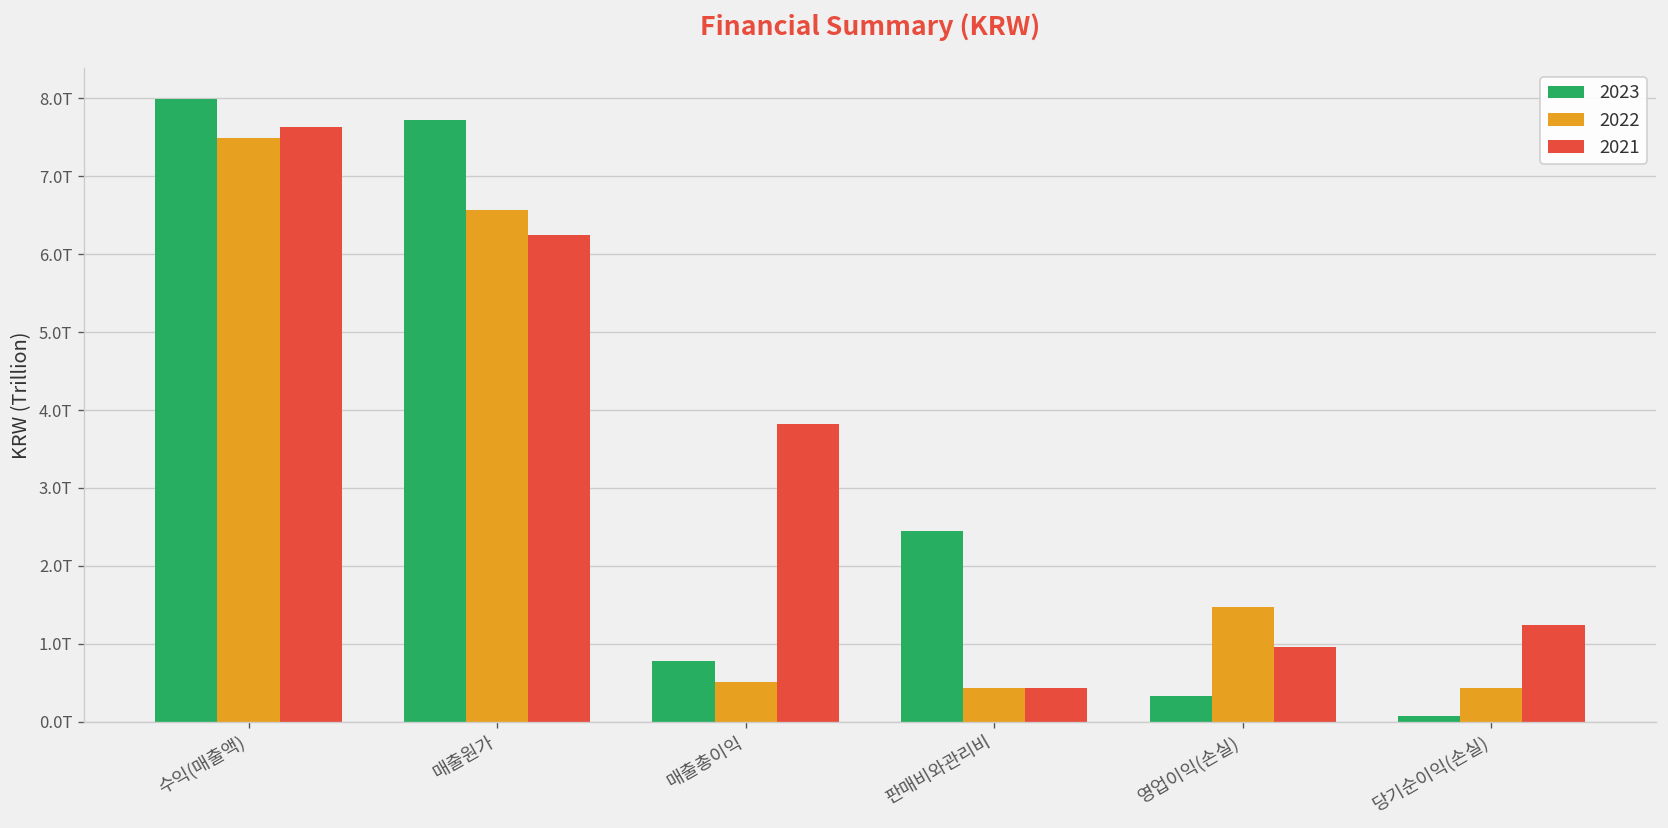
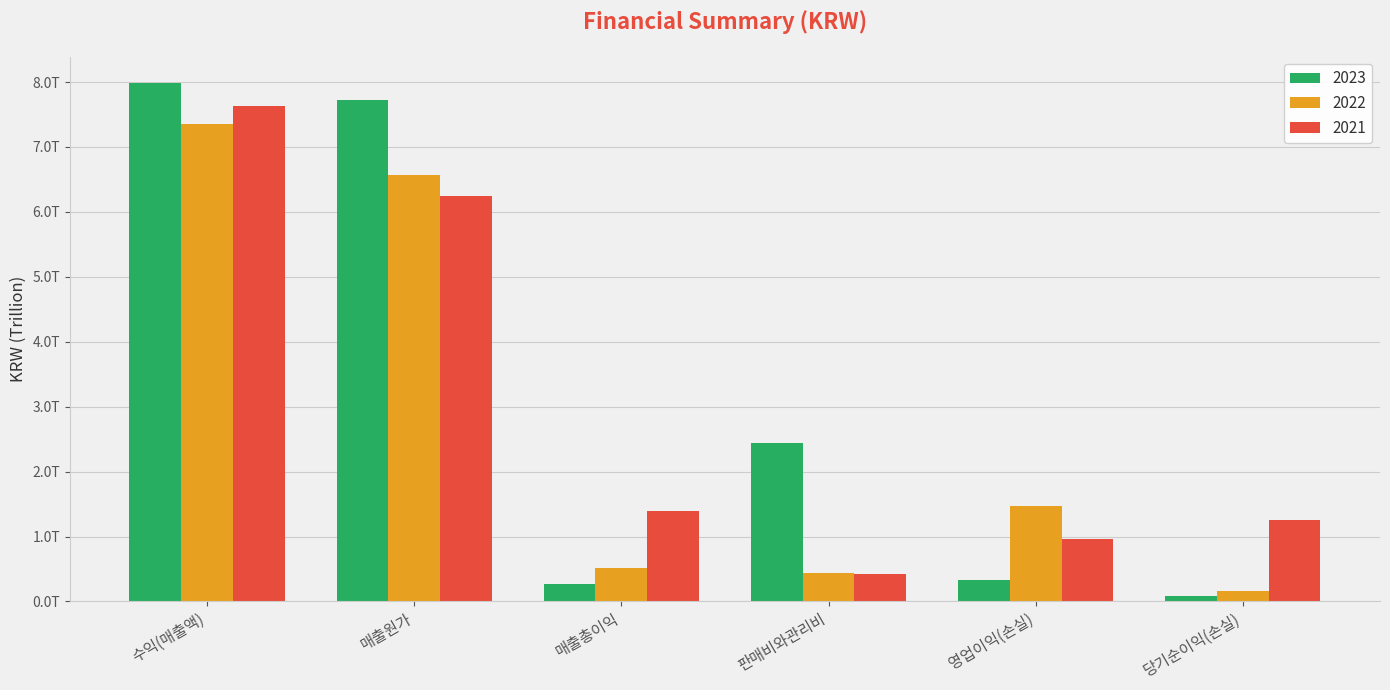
  {
    "2023": {
      "수익(매출액)": "8.0T",
      "매출원가": "7.7T",
-     "매출총이익": "0.8T",
+     "매출총이익": "0.3T",
      "판매비와관리비": "2.4T",
      "영업이익(손실)": "0.3T",
      "당기순이익(손실)": "0.1T"
    },
    "2022": {
-     "수익(매출액)": "7.5T",
+     "수익(매출액)": "7.3T",
      "매출원가": "6.6T",
      "매출총이익": "0.5T",
      "판매비와관리비": "0.4T",
      "영업이익(손실)": "1.5T",
-     "당기순이익(손실)": "0.4T"
+     "당기순이익(손실)": "0.2T"
    },
    "2021": {
      "수익(매출액)": "7.6T",
      "매출원가": "6.2T",
-     "매출총이익": "3.8T",
+     "매출총이익": "1.4T",
      "판매비와관리비": "0.4T",
      "영업이익(손실)": "1.0T",
      "당기순이익(손실)": "1.2T"
    }
  }
